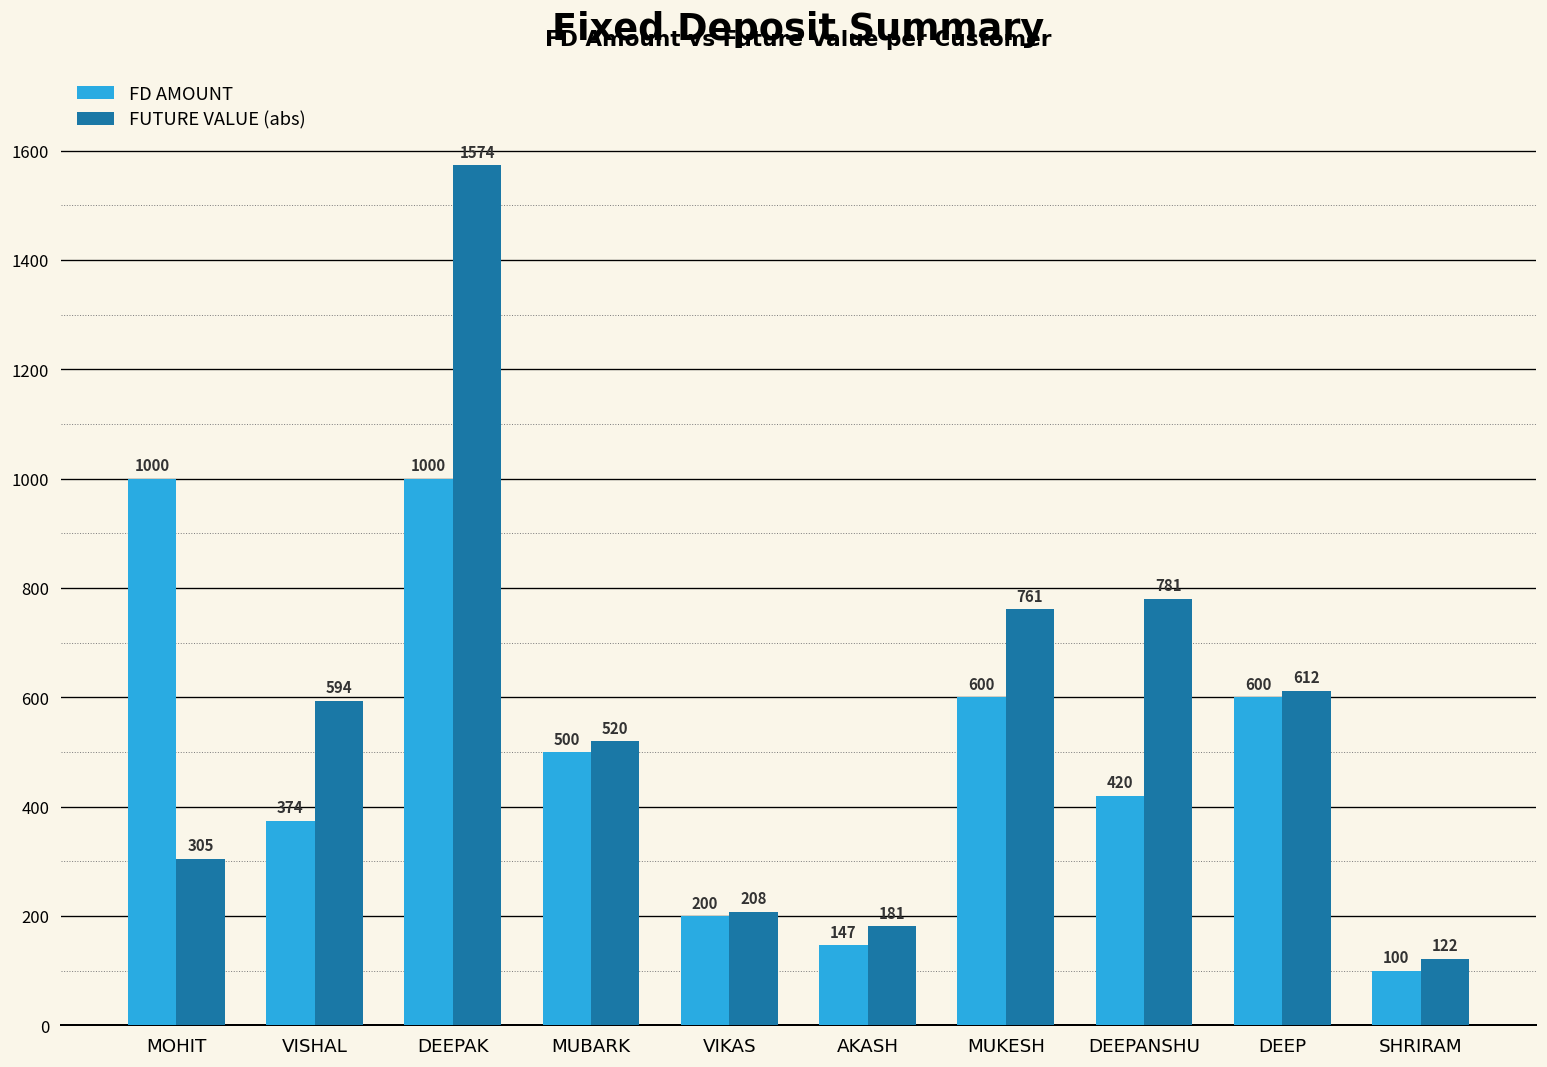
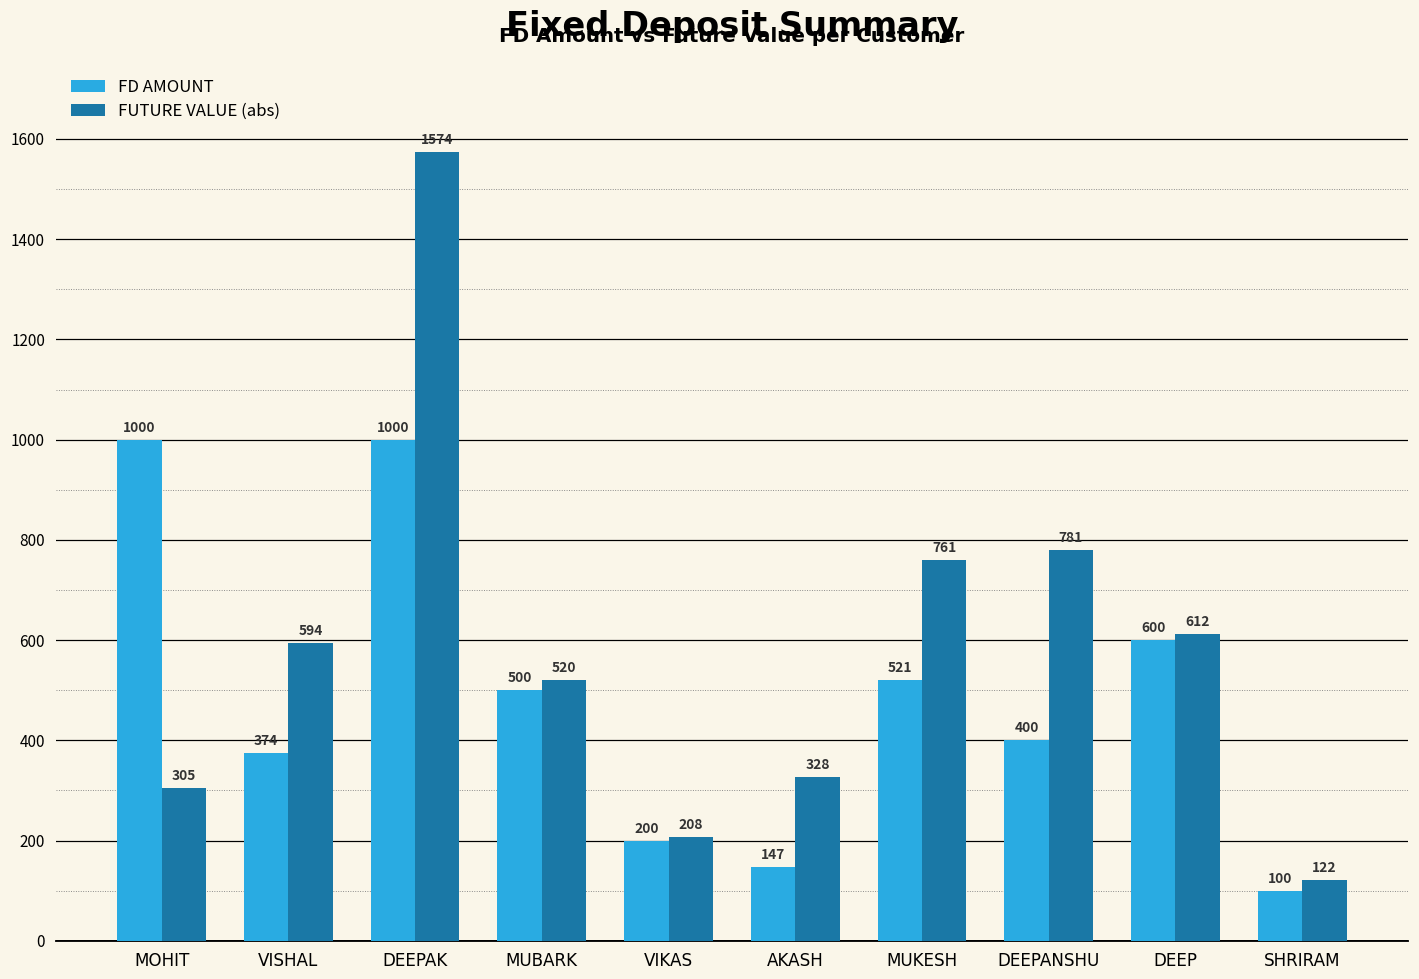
  {
    "FD AMOUNT": {
      "MOHIT": 1000,
      "VISHAL": 374,
      "DEEPAK": 1000,
      "MUBARK": 500,
      "VIKAS": 200,
      "AKASH": 147,
-     "MUKESH": 600,
-     "DEEPANSHU": 420,
+     "MUKESH": 521,
+     "DEEPANSHU": 400,
      "DEEP": 600,
      "SHRIRAM": 100
    },
    "FUTURE VALUE (abs)": {
      "MOHIT": 305,
      "VISHAL": 594,
      "DEEPAK": 1574,
      "MUBARK": 520,
      "VIKAS": 208,
-     "AKASH": 181,
+     "AKASH": 328,
      "MUKESH": 761,
      "DEEPANSHU": 781,
      "DEEP": 612,
      "SHRIRAM": 122
    }
  }
